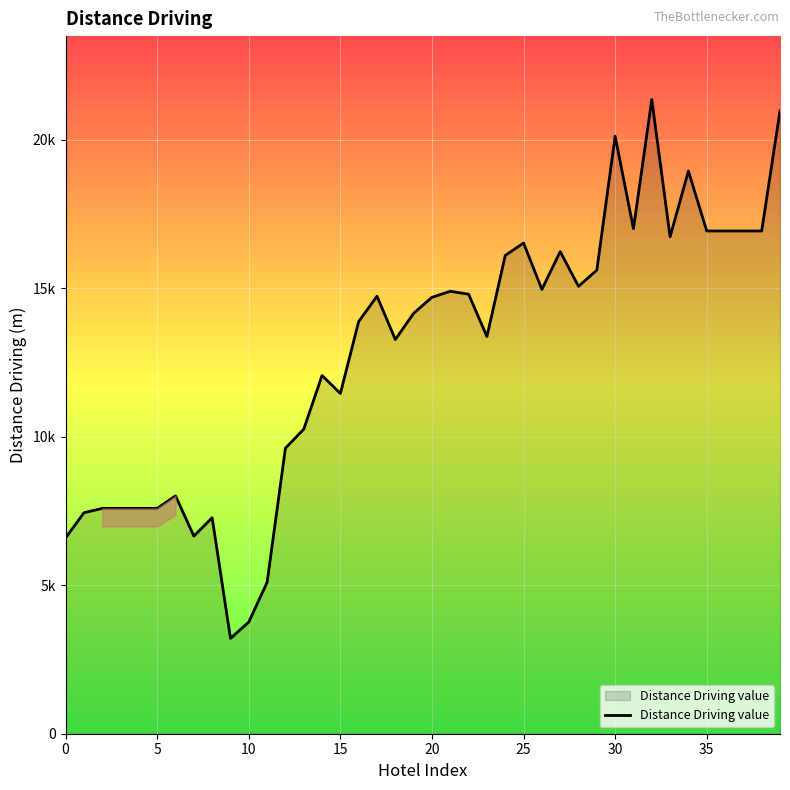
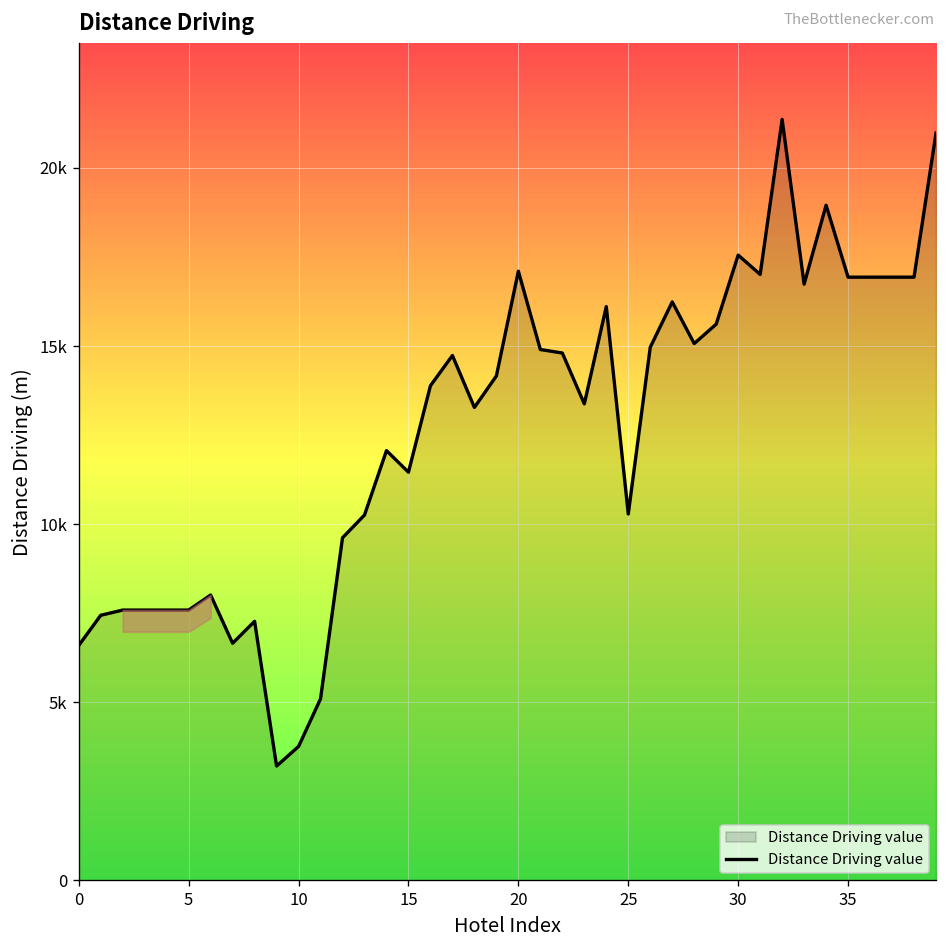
  {
    "Distance Driving value": {
      "0": 6600,
      "10": 3800,
      "15": 11500,
-     "20": 14700,
-     "25": 16500,
-     "30": 20100,
+     "20": 17100,
+     "25": 10300,
+     "30": 17600,
      "35": 16900
    }
  }
